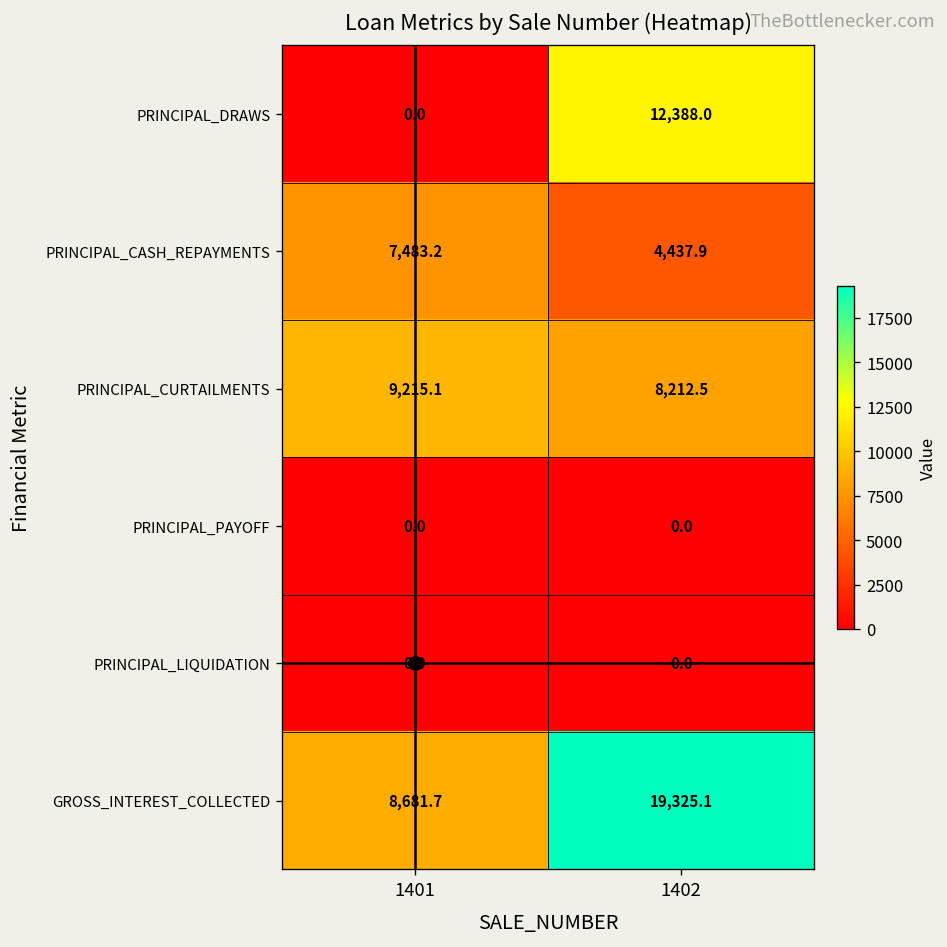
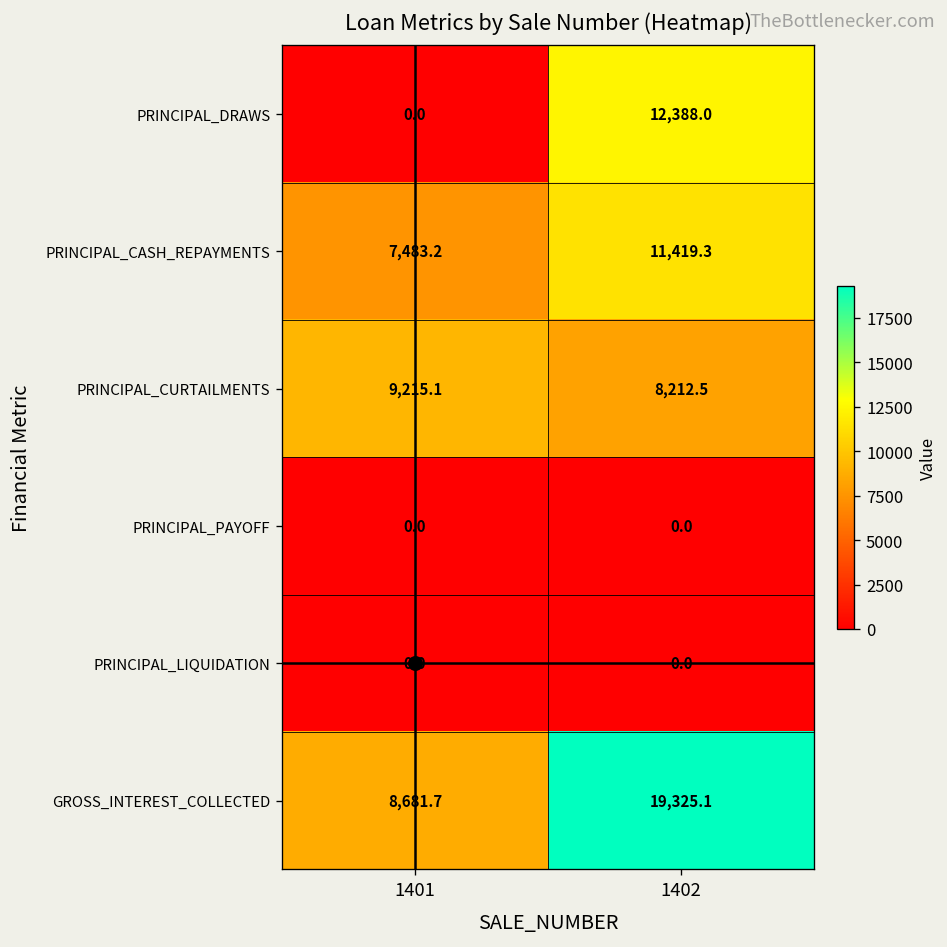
  {
    "PRINCIPAL_DRAWS": {
      "1401": "0.0",
      "1402": "12,388.0"
    },
    "PRINCIPAL_CASH_REPAYMENTS": {
      "1401": "7,483.2",
-     "1402": "4,437.9"
+     "1402": "11,419.3"
    },
    "PRINCIPAL_CURTAILMENTS": {
      "1401": "9,215.1",
      "1402": "8,212.5"
    },
    "PRINCIPAL_PAYOFF": {
      "1401": "0.0",
      "1402": "0.0"
    },
    "PRINCIPAL_LIQUIDATION": {
      "1402": "0.0"
    },
    "GROSS_INTEREST_COLLECTED": {
      "1401": "8,681.7",
      "1402": "19,325.1"
    }
  }
